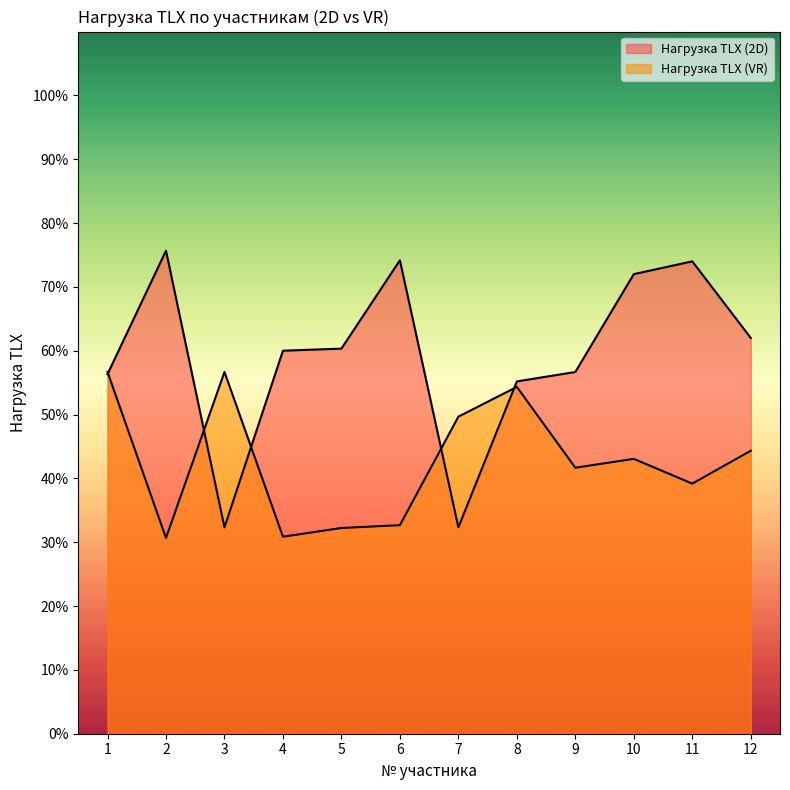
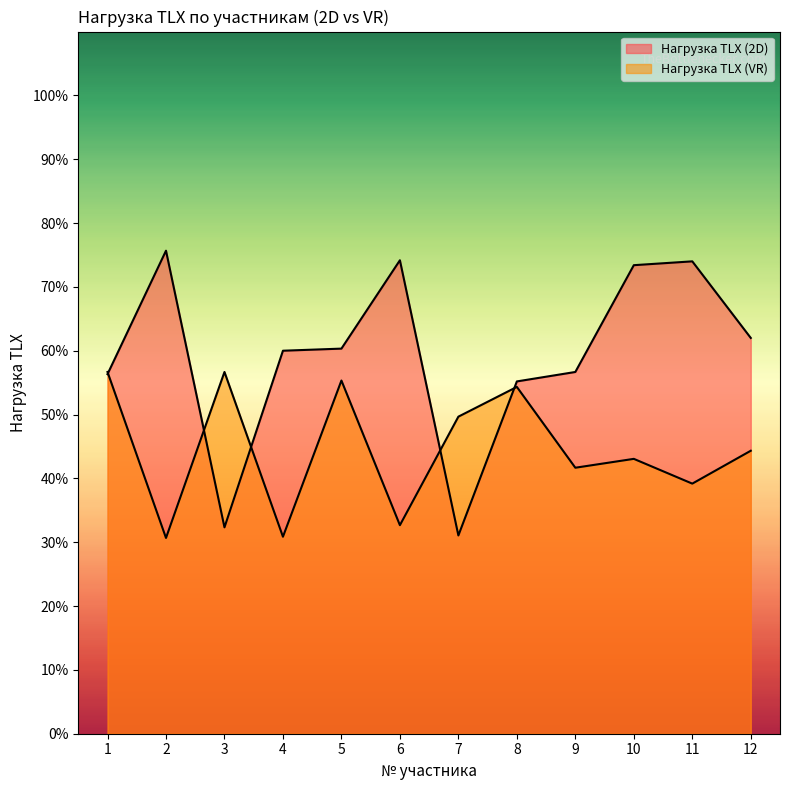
  {
    "Нагрузка TLX (2D)": {
      "2": "76%",
      "3": "32%",
      "4": "60%",
      "5": "60%",
      "6": "74%",
-     "7": "32%",
+     "7": "31%",
      "8": "55%",
      "9": "57%",
-     "10": "72%",
+     "10": "73%",
      "11": "74%",
      "12": "62%"
    },
    "Нагрузка TLX (VR)": {
      "2": "31%",
      "3": "57%",
      "4": "31%",
-     "5": "32%",
+     "5": "55%",
      "6": "33%",
      "7": "50%",
      "8": "54%",
      "9": "42%",
      "10": "43%",
      "11": "39%",
      "12": "44%"
    }
  }
